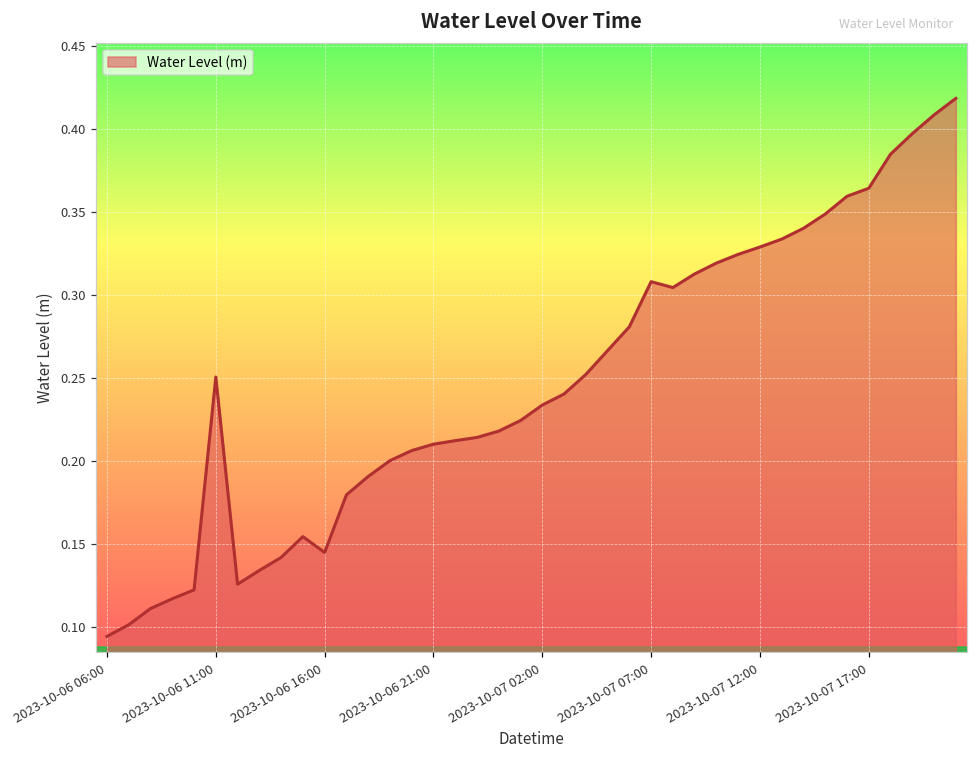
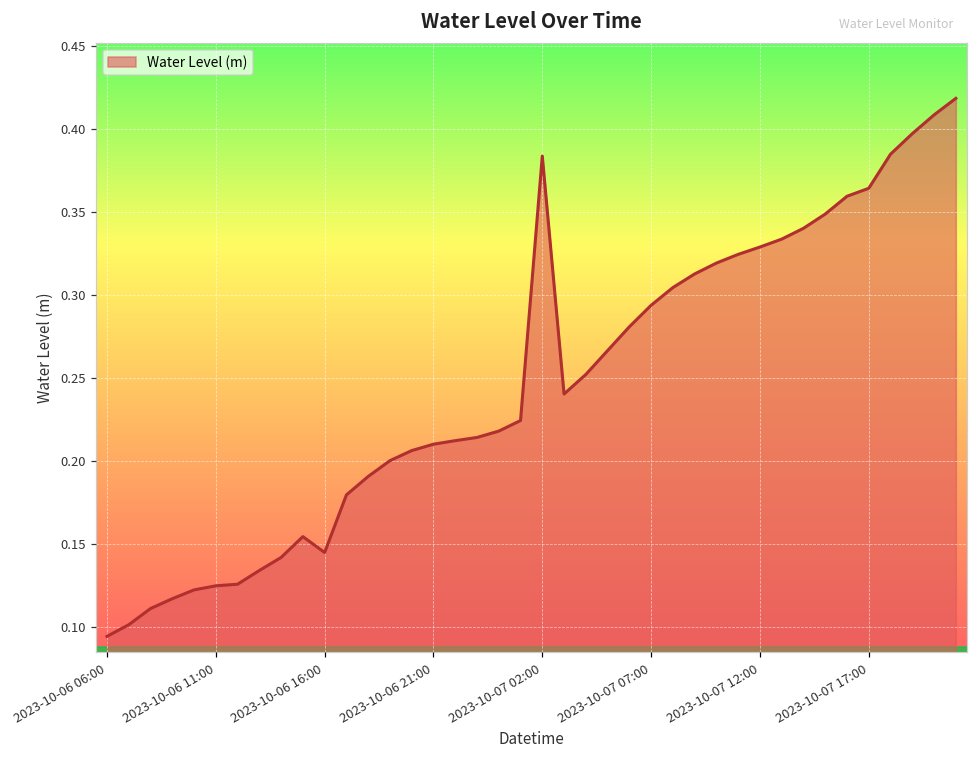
  {
    "2023-10-06 06:00": 0.094,
-   "2023-10-06 11:00": 0.251,
+   "2023-10-06 11:00": 0.125,
    "2023-10-06 16:00": 0.145,
    "2023-10-06 21:00": 0.210,
-   "2023-10-07 02:00": 0.234,
-   "2023-10-07 07:00": 0.308,
+   "2023-10-07 02:00": 0.384,
+   "2023-10-07 07:00": 0.294,
    "2023-10-07 12:00": 0.329,
    "2023-10-07 17:00": 0.364
  }
